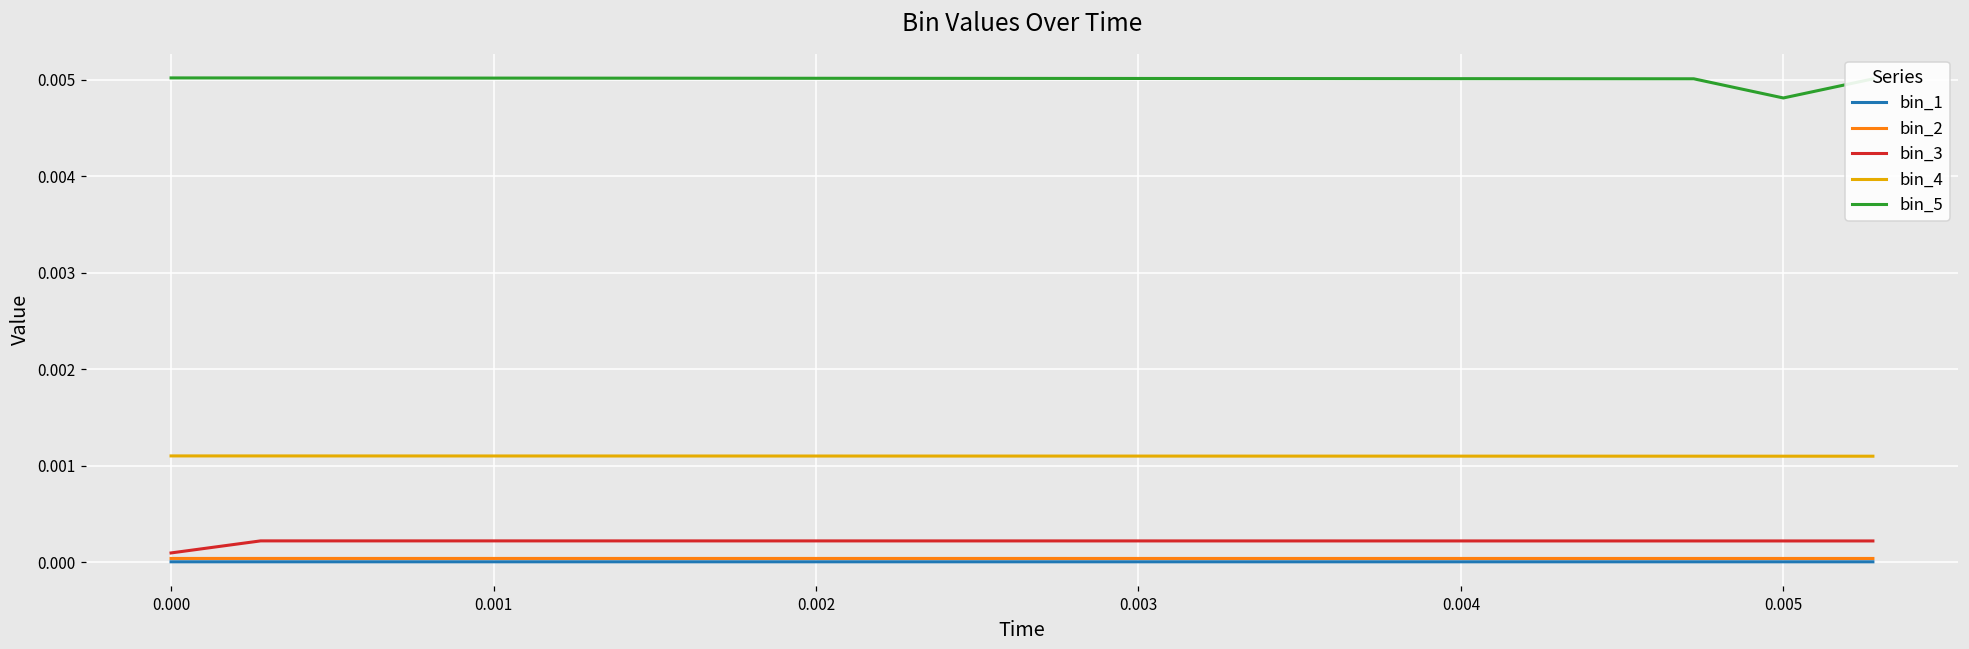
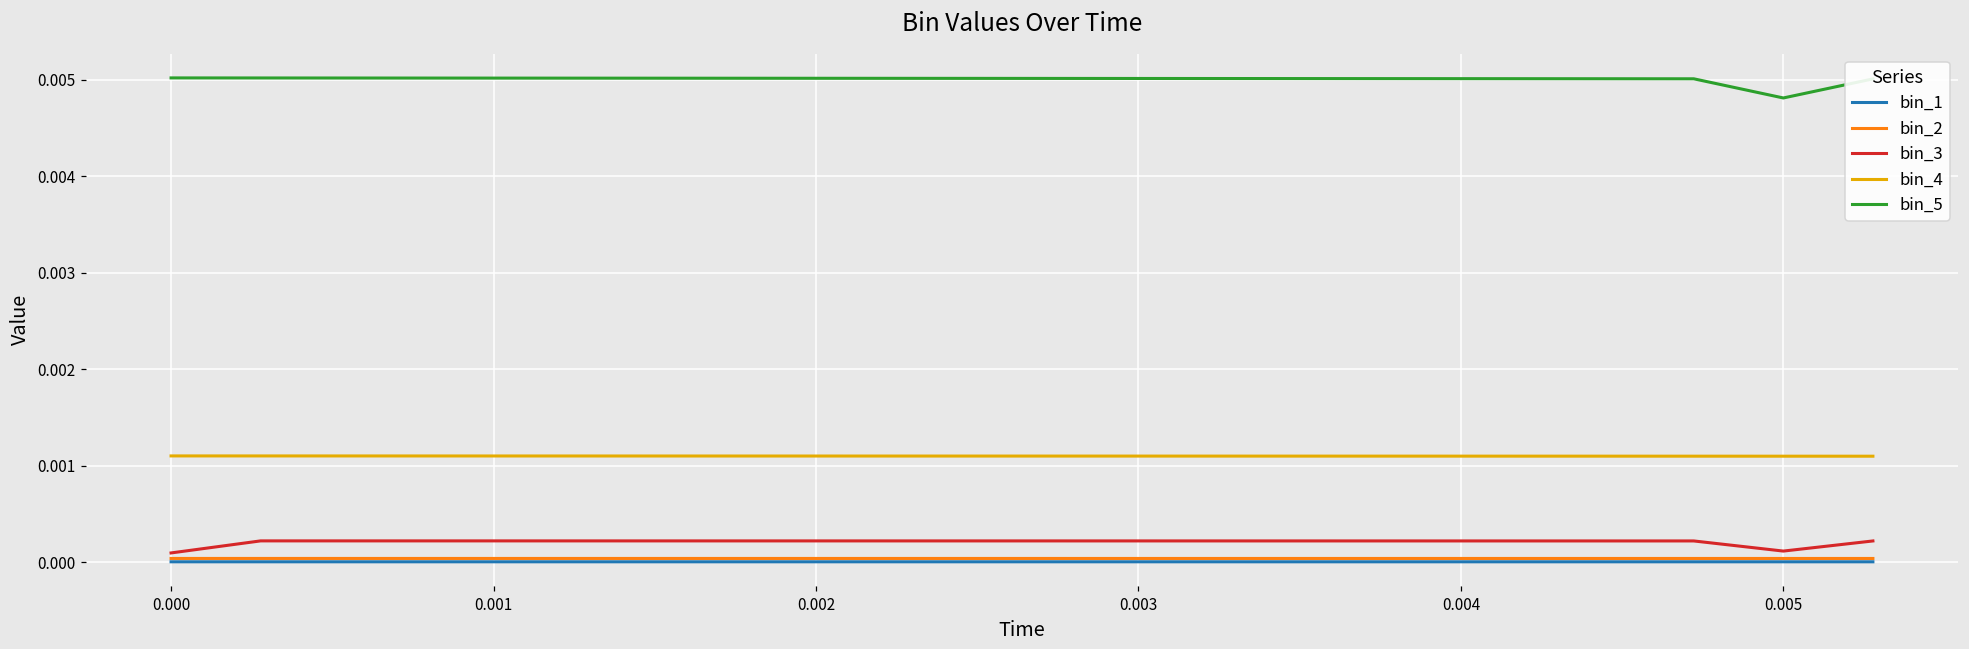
  {
    "bin_1": {
      "0.000": 0.0000,
      "0.005": 0.0000
    },
    "bin_3": {
      "0.000": 0.0001,
-     "0.005": 0.0002
+     "0.005": 0.0001
    },
    "bin_5": {
      "0.000": 0.0050,
      "0.005": 0.0048
    }
  }
